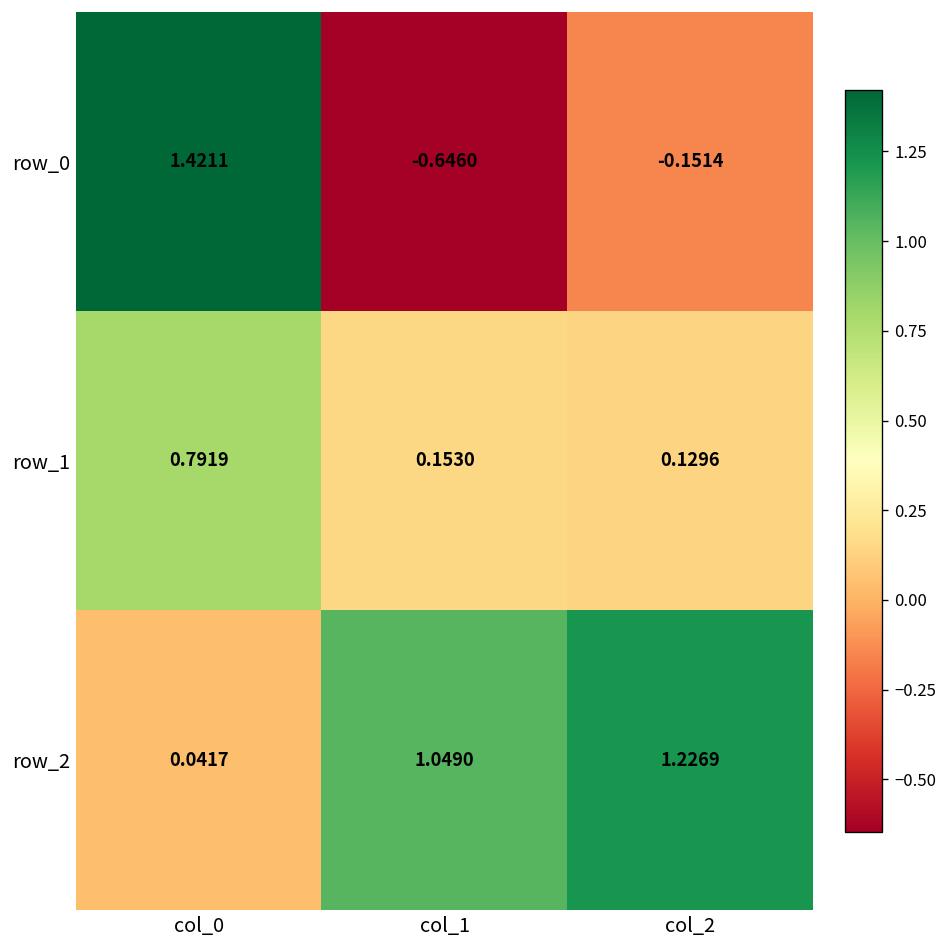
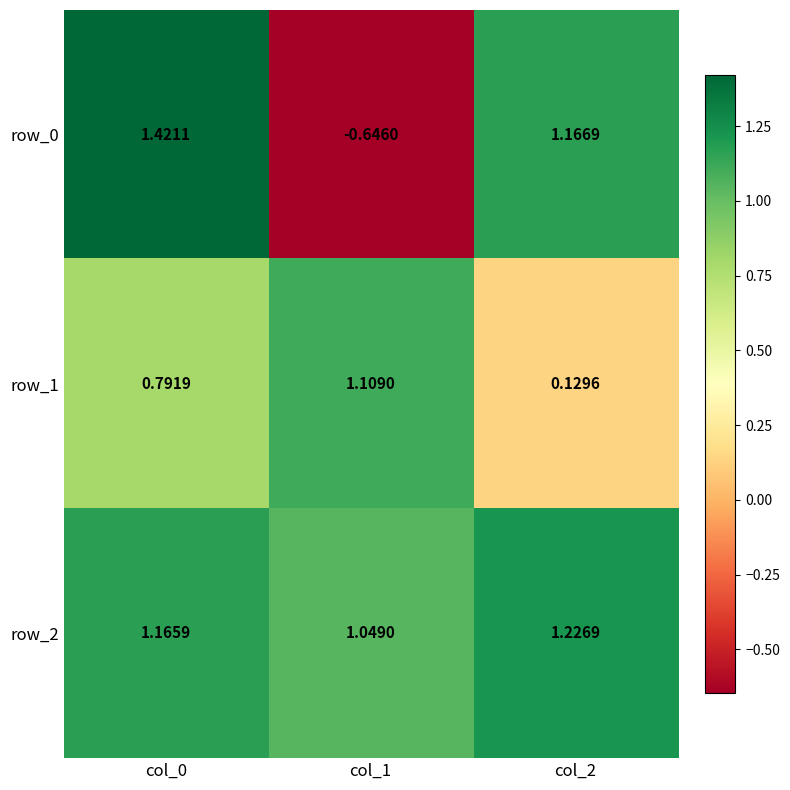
  {
    "row_0": {
      "col_0": 1.4211,
      "col_1": -0.6460,
-     "col_2": -0.1514
+     "col_2": 1.1669
    },
    "row_1": {
      "col_0": 0.7919,
-     "col_1": 0.1530,
+     "col_1": 1.1090,
      "col_2": 0.1296
    },
    "row_2": {
-     "col_0": 0.0417,
+     "col_0": 1.1659,
      "col_1": 1.0490,
      "col_2": 1.2269
    }
  }
